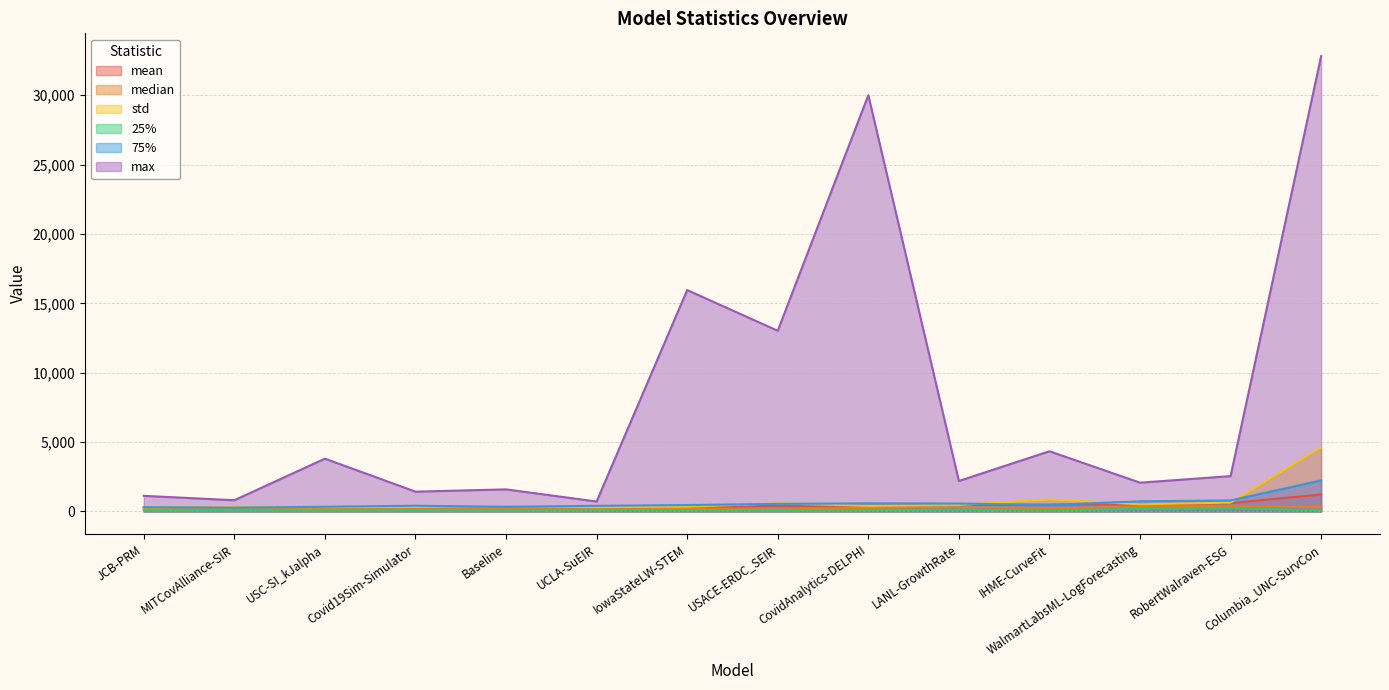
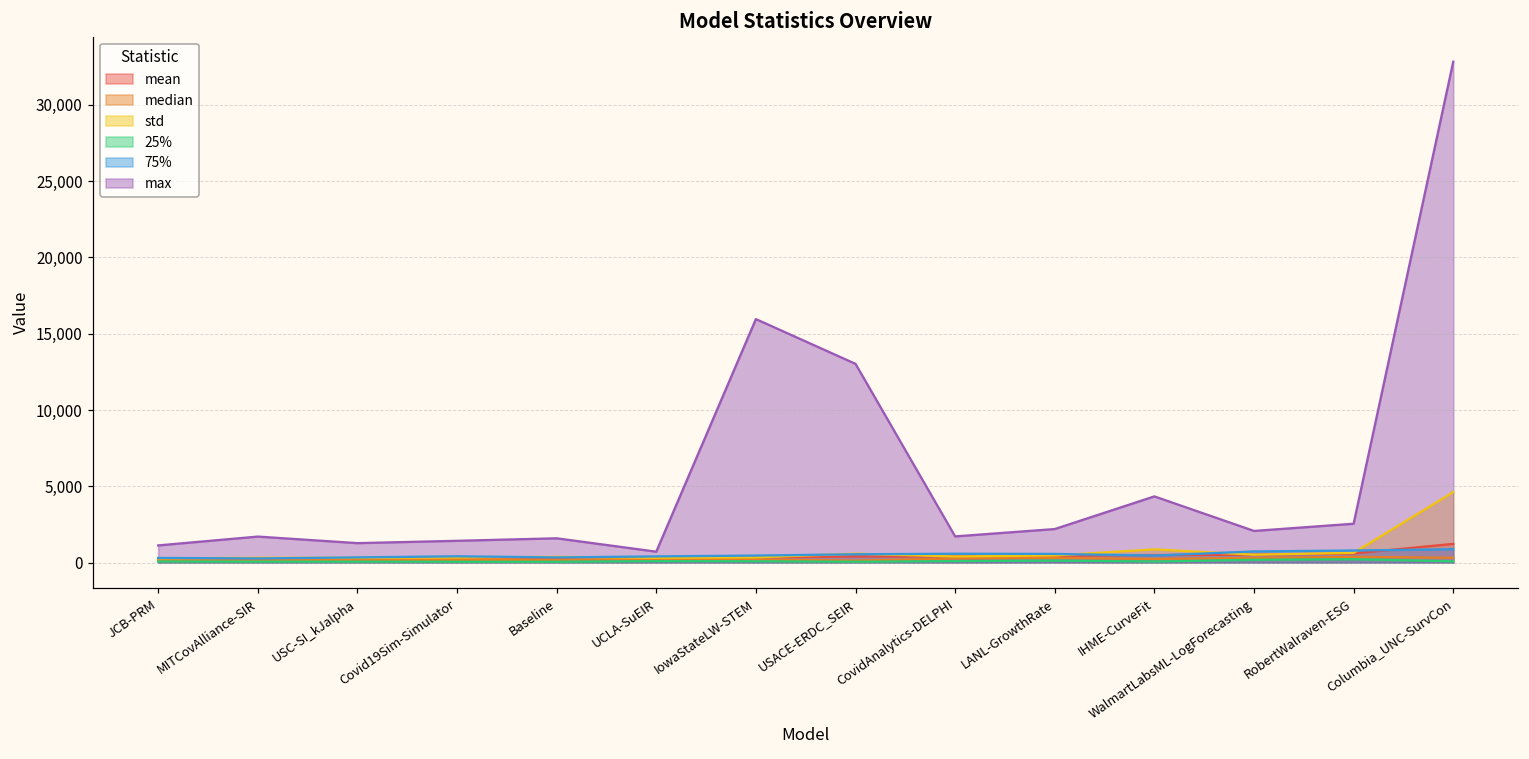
  {
    "25%": {
      "Columbia_UNC-SurvCon": "100"
    },
    "75%": {
      "WalmartLabsML-LogForecasting": "700",
-     "Columbia_UNC-SurvCon": "2,200"
+     "Columbia_UNC-SurvCon": "900"
    },
    "max": {
      "JCB-PRM": "1,100",
-     "MITCovAlliance-SIR": "800",
-     "USC-SI_kJalpha": "3,800",
+     "MITCovAlliance-SIR": "1,700",
+     "USC-SI_kJalpha": "1,300",
      "Covid19Sim-Simulator": "1,400",
      "Baseline": "1,600",
      "UCLA-SuEIR": "700",
      "IowaStateLW-STEM": "16,000",
      "USACE-ERDC_SEIR": "13,000",
-     "CovidAnalytics-DELPHI": "30,000",
+     "CovidAnalytics-DELPHI": "1,700",
      "LANL-GrowthRate": "2,200",
      "IHME-CurveFit": "4,300",
      "WalmartLabsML-LogForecasting": "2,100",
      "RobertWalraven-ESG": "2,500",
      "Columbia_UNC-SurvCon": "32,800"
    }
  }
